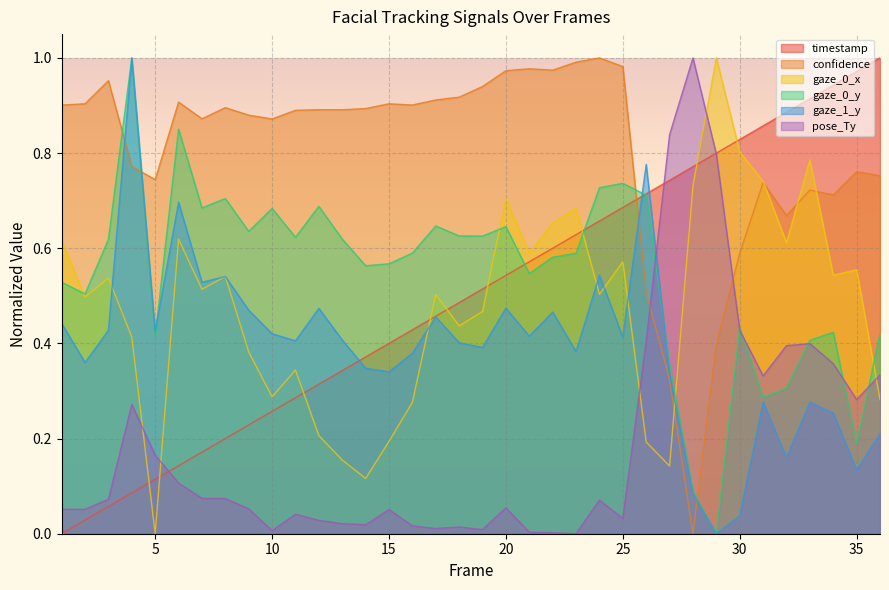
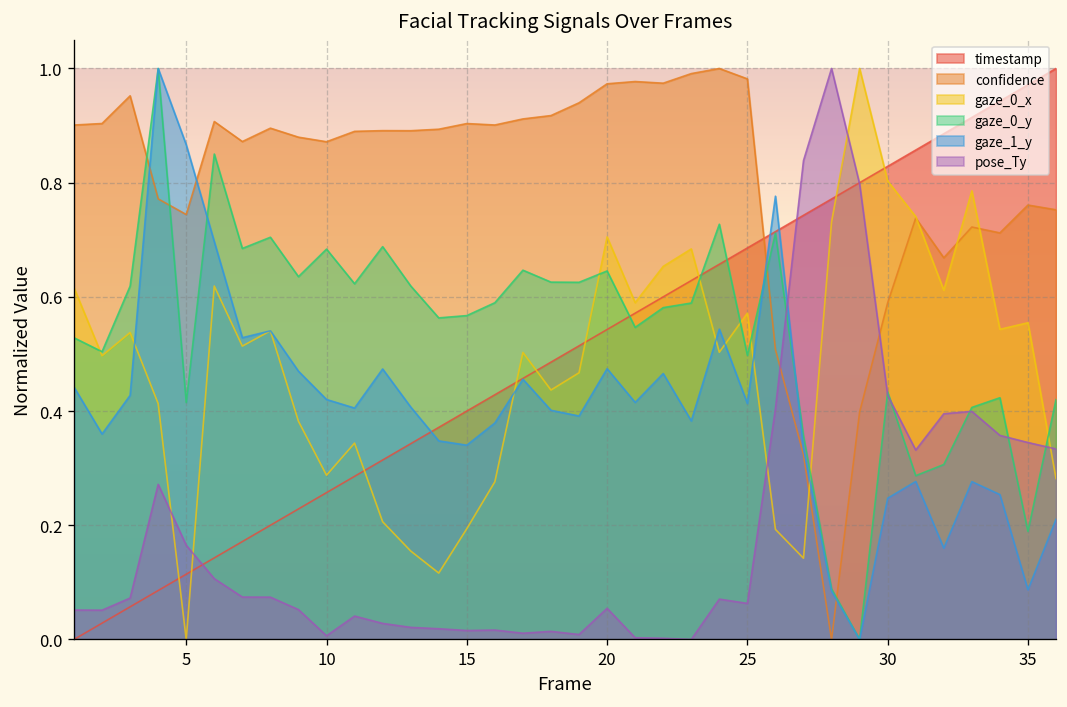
  {
    "gaze_0_y": {
      "5": 0.42,
      "10": 0.68,
      "15": 0.57,
      "20": 0.65,
-     "25": 0.74,
+     "25": 0.50,
      "30": 0.43,
      "35": 0.19
    },
    "gaze_1_y": {
-     "5": 0.43,
+     "5": 0.87,
      "10": 0.42,
      "15": 0.34,
      "20": 0.47,
      "25": 0.41,
-     "30": 0.04,
-     "35": 0.13
+     "30": 0.25,
+     "35": 0.09
    },
    "pose_Ty": {
      "5": 0.17,
      "10": 0.01,
-     "15": 0.05,
+     "15": 0.02,
      "20": 0.05,
-     "25": 0.03,
+     "25": 0.06,
      "30": 0.43,
-     "35": 0.28
+     "35": 0.34
    }
  }
